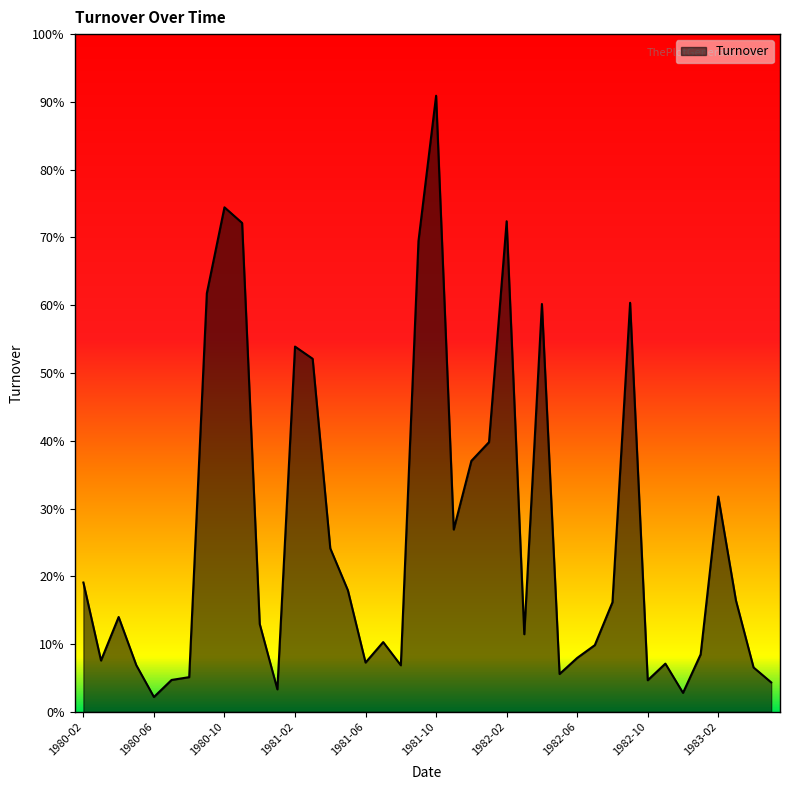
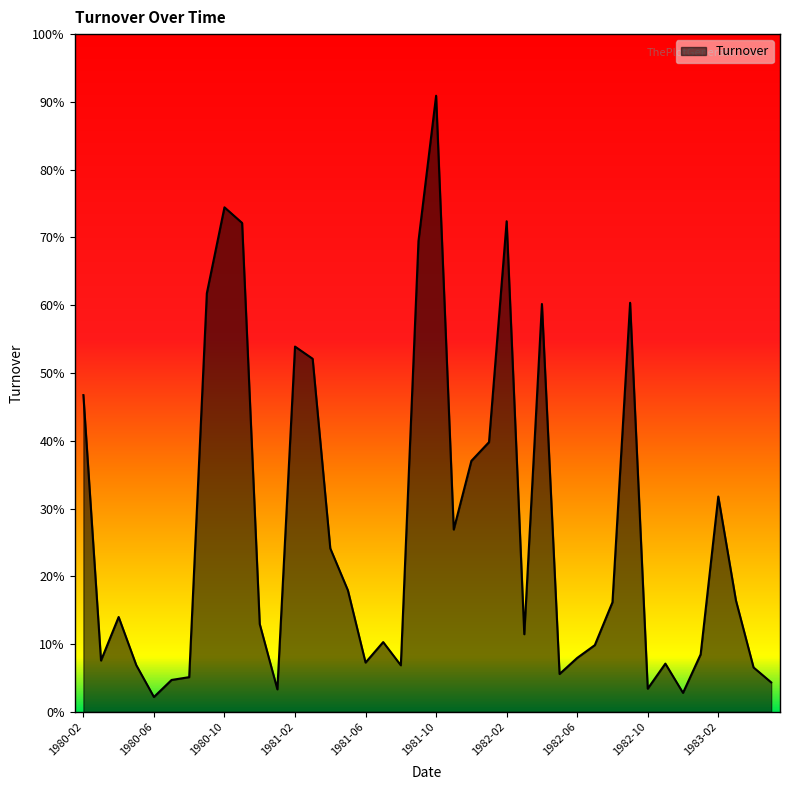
  {
-   "1980-02": "19%",
+   "1980-02": "47%",
    "1980-06": "2%",
    "1980-10": "74%",
    "1981-02": "54%",
    "1981-06": "7%",
    "1981-10": "91%",
    "1982-02": "72%",
    "1982-06": "8%",
-   "1982-10": "5%",
+   "1982-10": "3%",
    "1983-02": "32%"
  }
